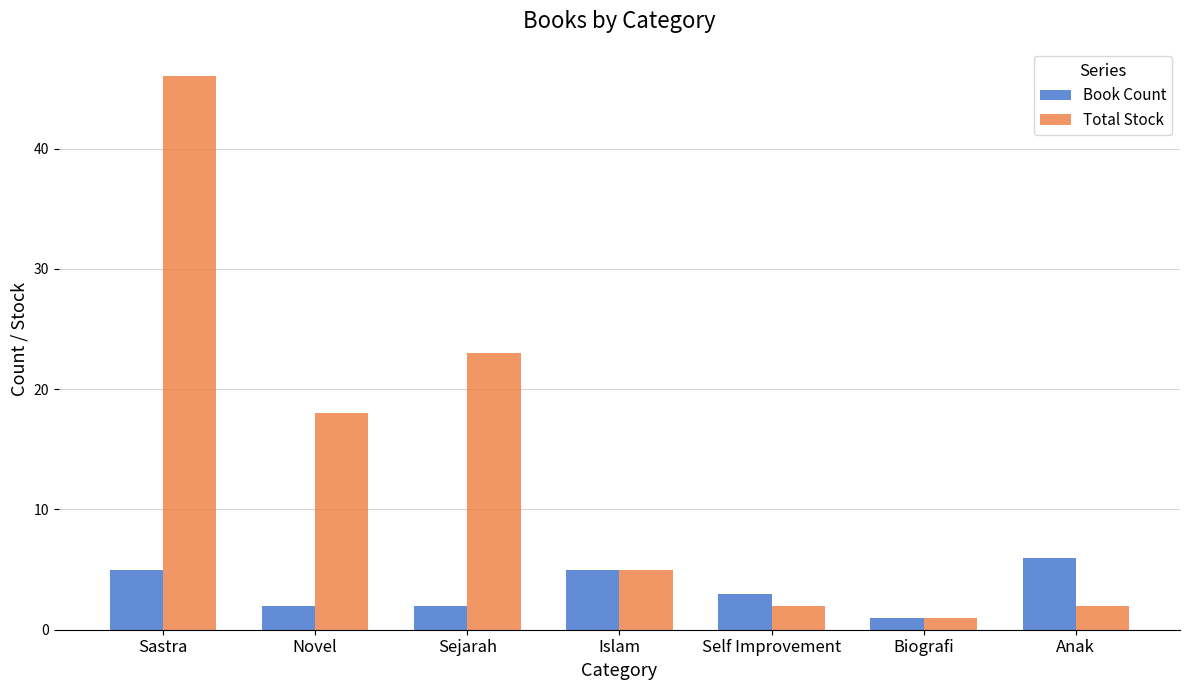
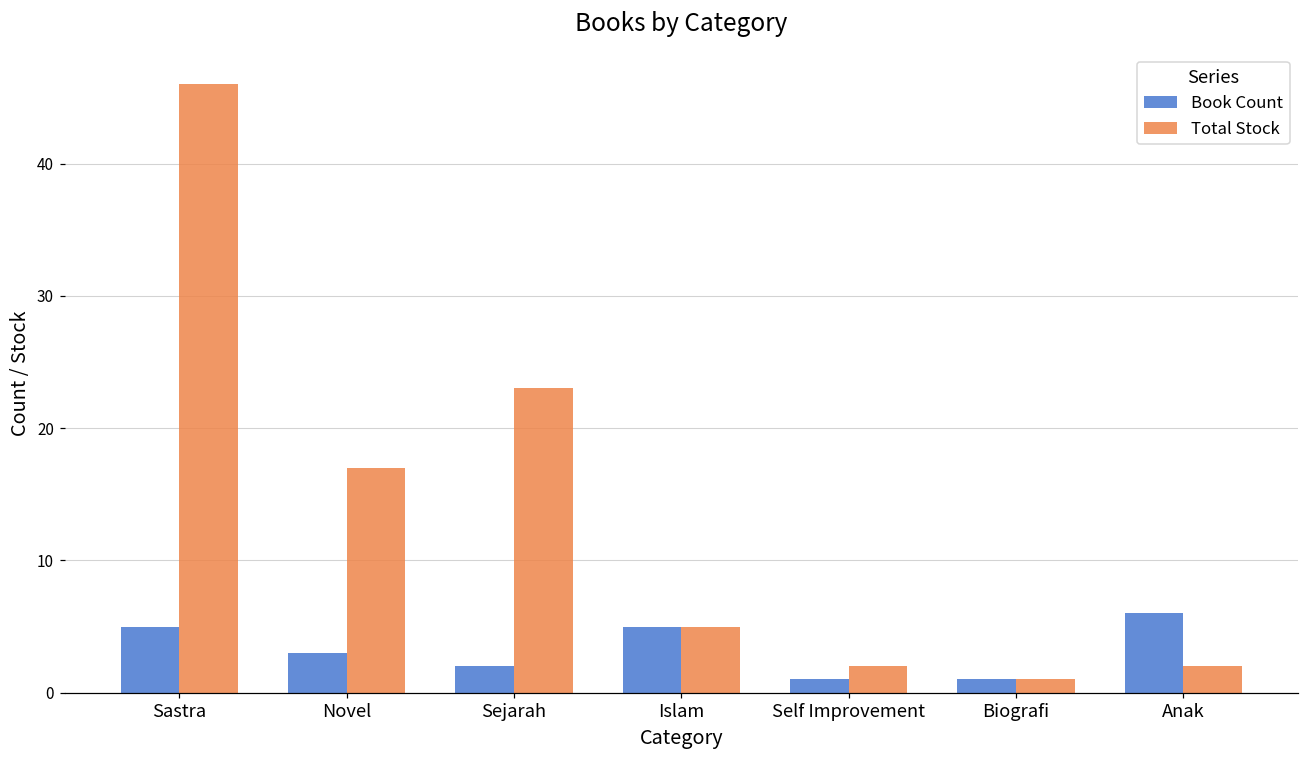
  {
    "Book Count": {
      "Sastra": 5,
-     "Novel": 2,
+     "Novel": 3,
      "Sejarah": 2,
      "Islam": 5,
-     "Self Improvement": 3,
+     "Self Improvement": 1,
      "Biografi": 1,
      "Anak": 6
    },
    "Total Stock": {
      "Sastra": 46,
-     "Novel": 18,
+     "Novel": 17,
      "Sejarah": 23,
      "Islam": 5,
      "Self Improvement": 2,
      "Biografi": 1,
      "Anak": 2
    }
  }
